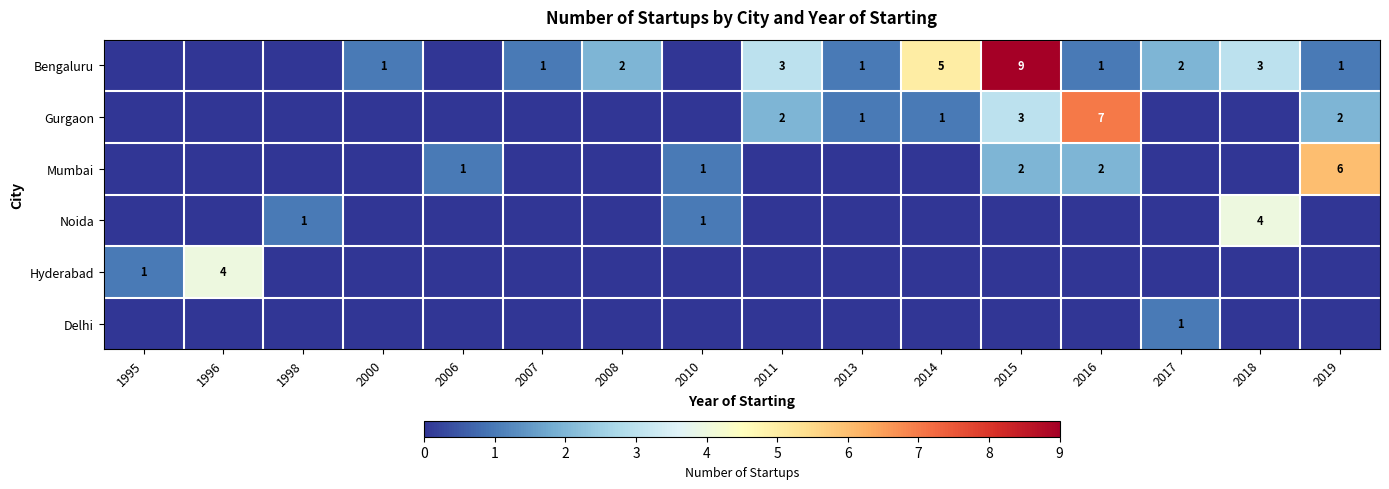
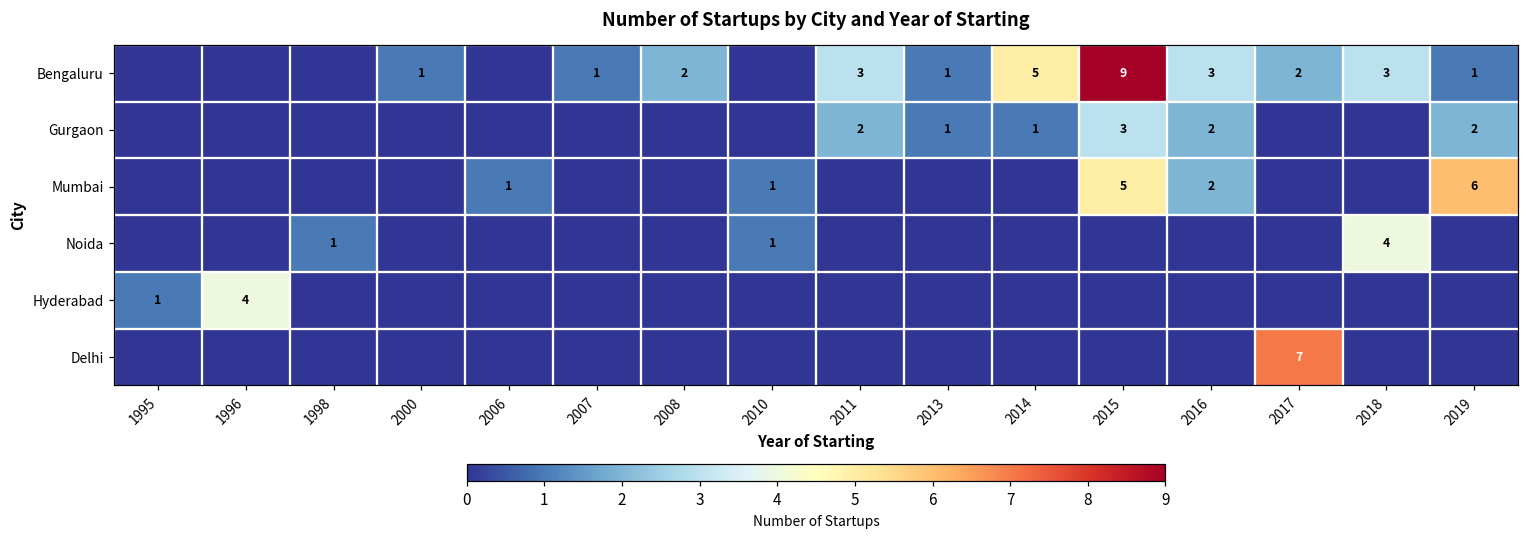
  {
    "Bengaluru": {
      "2000": 1,
      "2007": 1,
      "2008": 2,
      "2011": 3,
      "2013": 1,
      "2014": 5,
      "2015": 9,
-     "2016": 1,
+     "2016": 3,
      "2017": 2,
      "2018": 3,
      "2019": 1
    },
    "Gurgaon": {
      "2011": 2,
      "2013": 1,
      "2014": 1,
      "2015": 3,
-     "2016": 7,
+     "2016": 2,
      "2019": 2
    },
    "Mumbai": {
      "2006": 1,
      "2010": 1,
-     "2015": 2,
+     "2015": 5,
      "2016": 2,
      "2019": 6
    },
    "Noida": {
      "1998": 1,
      "2010": 1,
      "2018": 4
    },
    "Hyderabad": {
      "1995": 1,
      "1996": 4
    },
    "Delhi": {
-     "2017": 1
+     "2017": 7
    }
  }
